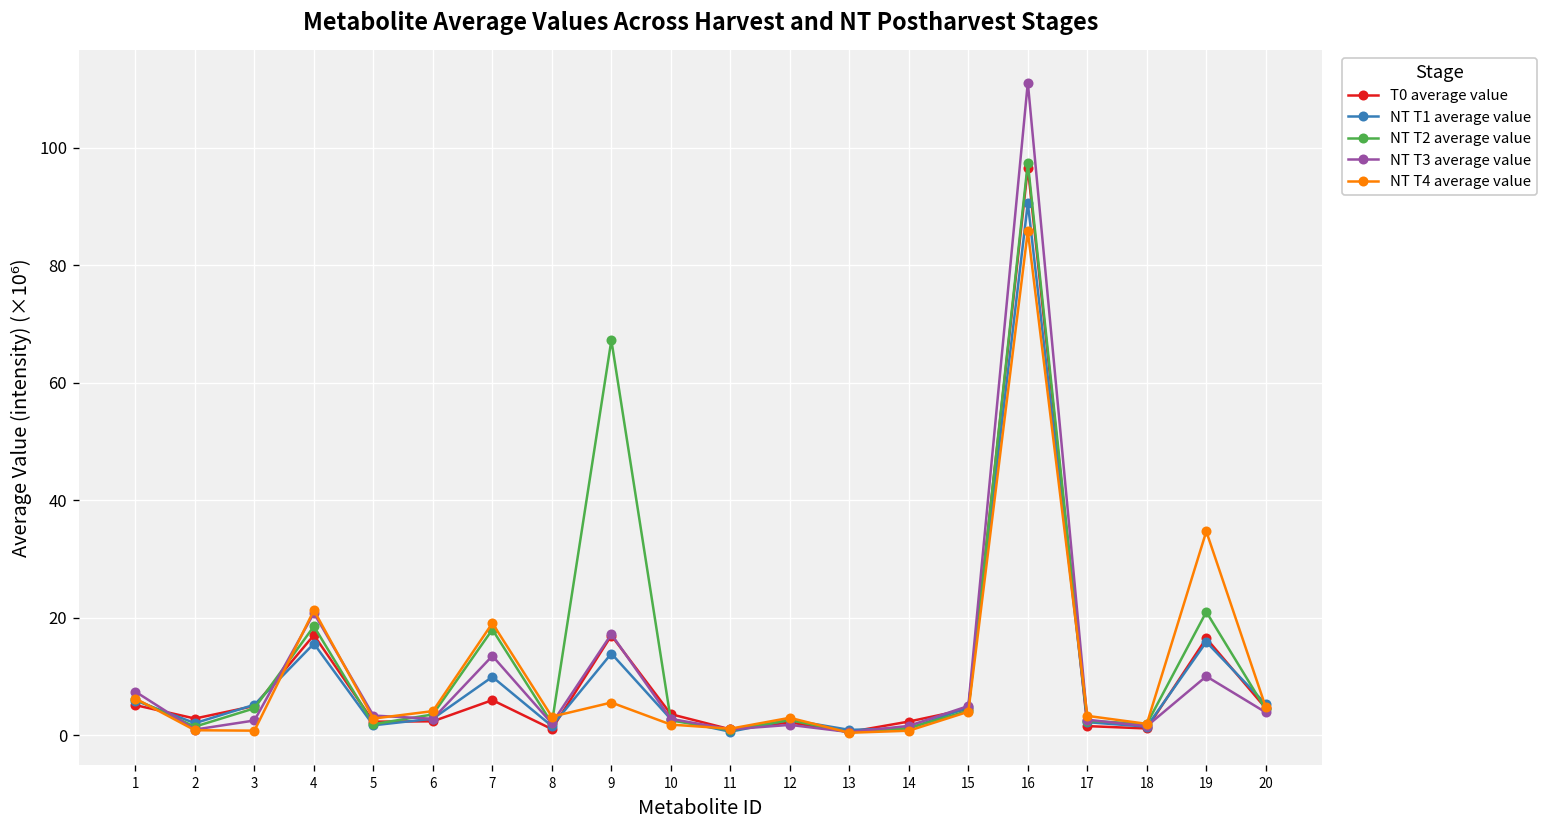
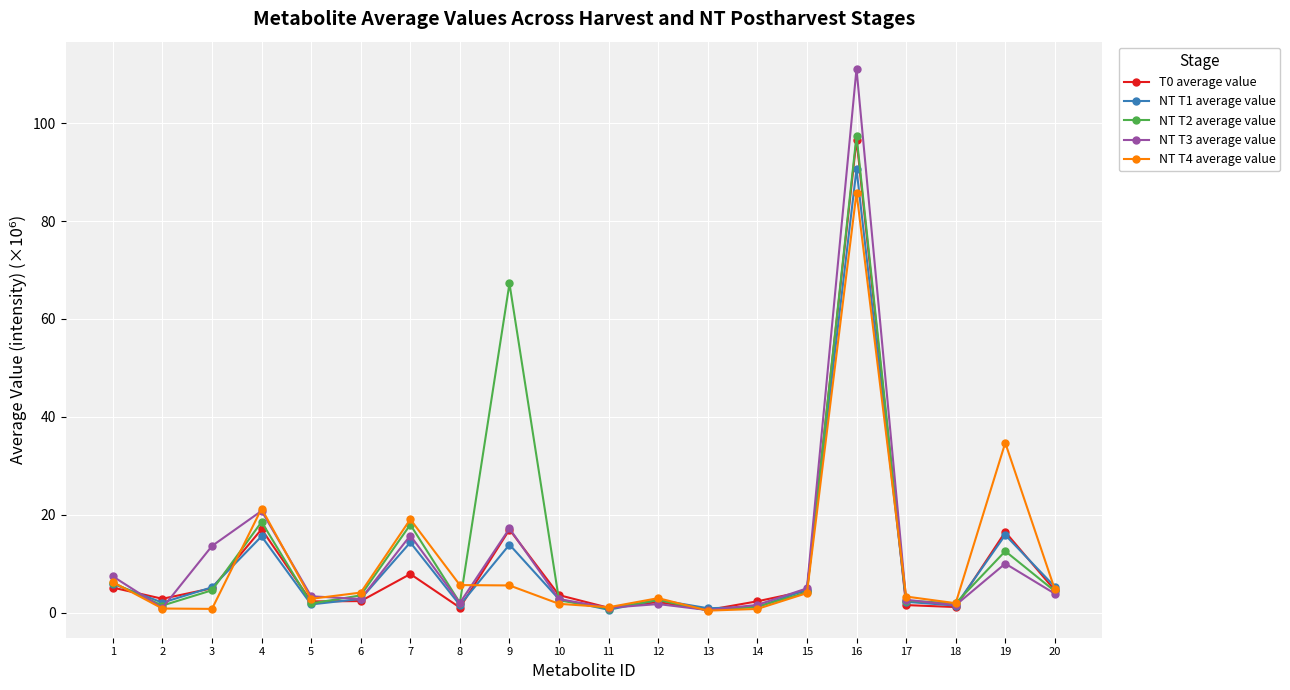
  {
    "T0 average value": {
      "1": 5,
      "2": 3,
      "4": 17,
-     "7": 6,
+     "7": 8,
      "10": 4,
      "14": 2,
      "16": 97,
      "17": 2,
      "19": 16
    },
    "NT T1 average value": {
      "2": 2,
      "4": 16,
-     "7": 10,
+     "7": 14,
      "9": 14,
      "16": 91,
      "19": 16,
      "20": 5
    },
    "NT T2 average value": {
      "4": 19,
      "6": 4,
      "7": 18,
      "9": 67,
      "16": 97,
-     "19": 21
+     "19": 13
    },
    "NT T3 average value": {
      "1": 7,
-     "3": 2,
-     "7": 13,
+     "3": 14,
+     "7": 16,
      "16": 111,
      "19": 10
    },
    "NT T4 average value": {
      "3": 1,
      "6": 4,
      "7": 19,
-     "8": 3,
+     "8": 6,
      "9": 6,
      "10": 2,
      "16": 86,
      "17": 3,
      "19": 35
    }
  }
